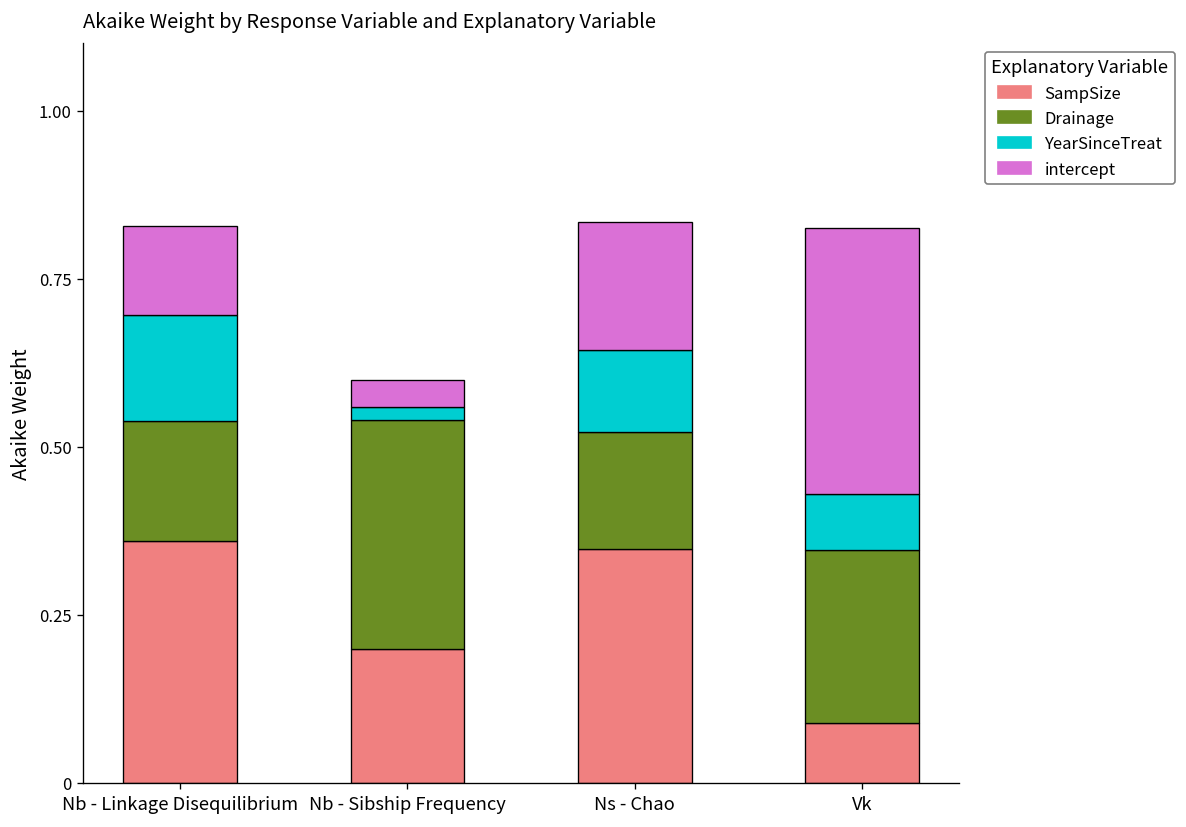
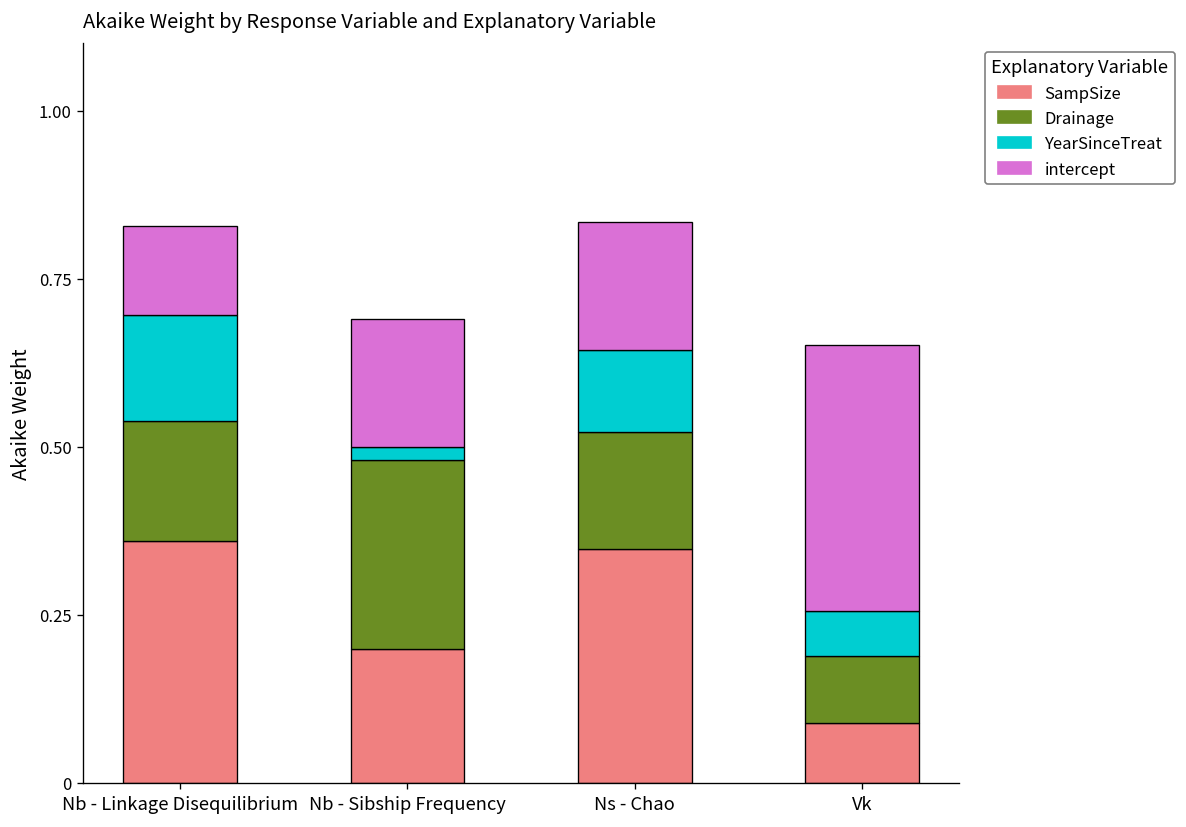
  {
    "SampSize": {
      "Nb - Linkage Disequilibrium": 0.36,
      "Nb - Sibship Frequency": 0.20,
      "Ns - Chao": 0.35,
      "Vk": 0.09
    },
    "Drainage": {
      "Nb - Linkage Disequilibrium": 0.18,
-     "Nb - Sibship Frequency": 0.34,
+     "Nb - Sibship Frequency": 0.28,
      "Ns - Chao": 0.17,
-     "Vk": 0.26
+     "Vk": 0.10
    },
    "YearSinceTreat": {
      "Nb - Linkage Disequilibrium": 0.16,
      "Nb - Sibship Frequency": 0.02,
      "Ns - Chao": 0.12,
-     "Vk": 0.08
+     "Vk": 0.07
    },
    "intercept": {
      "Nb - Linkage Disequilibrium": 0.13,
-     "Nb - Sibship Frequency": 0.04,
+     "Nb - Sibship Frequency": 0.19,
      "Ns - Chao": 0.19,
      "Vk": 0.40
    }
  }
